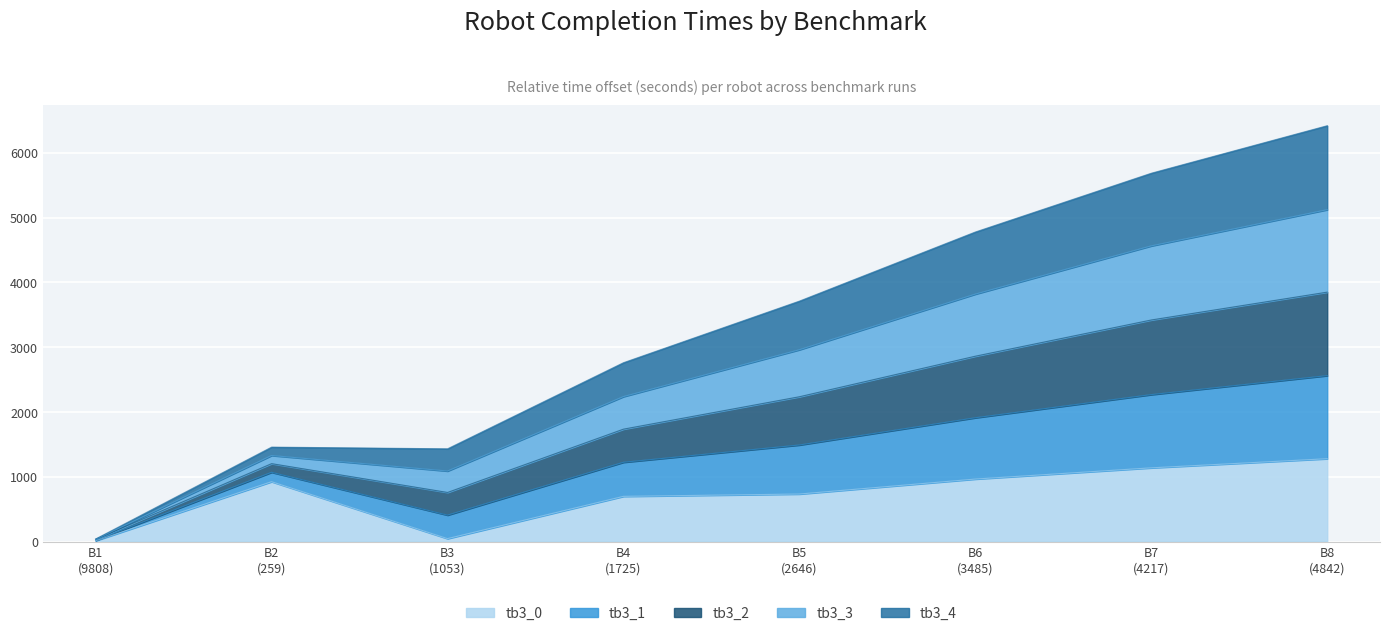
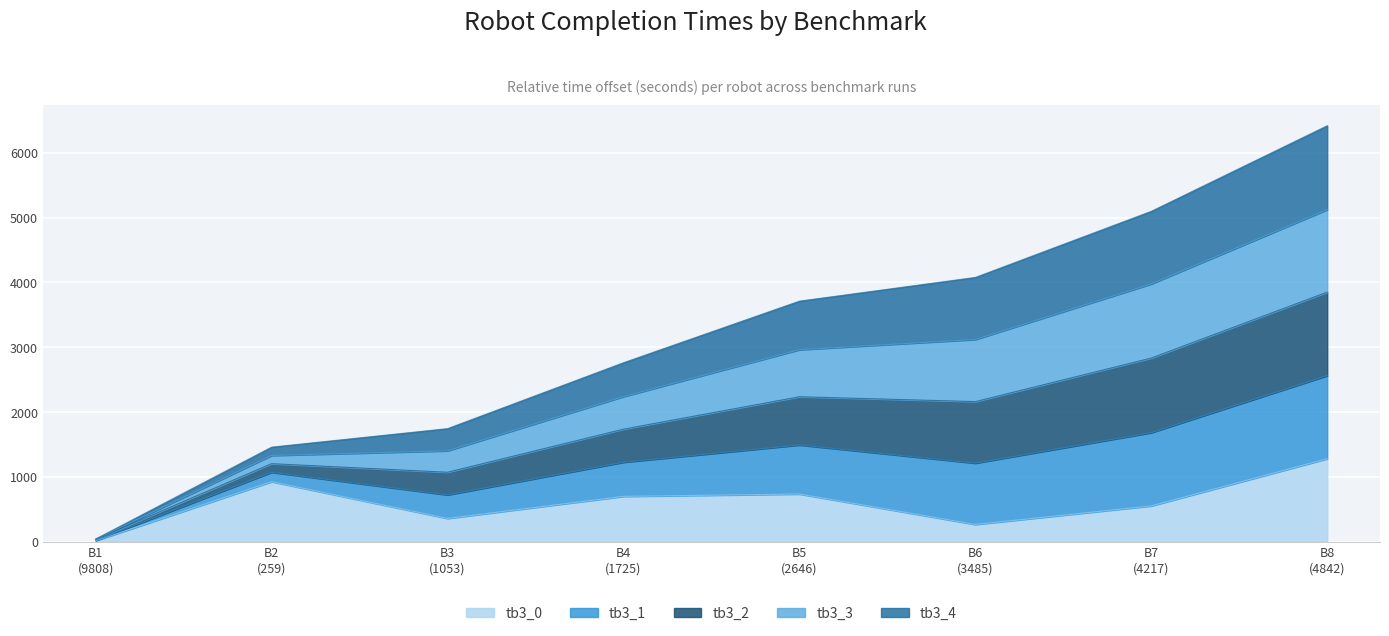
  {
    "tb3_0": {
      "B2 (259)": 900,
-     "B3 (1053)": 0,
+     "B3 (1053)": 400,
      "B4 (1725)": 700,
      "B5 (2646)": 700,
-     "B6 (3485)": 1000,
-     "B7 (4217)": 1100,
+     "B6 (3485)": 300,
+     "B7 (4217)": 600,
      "B8 (4842)": 1300
    }
  }
